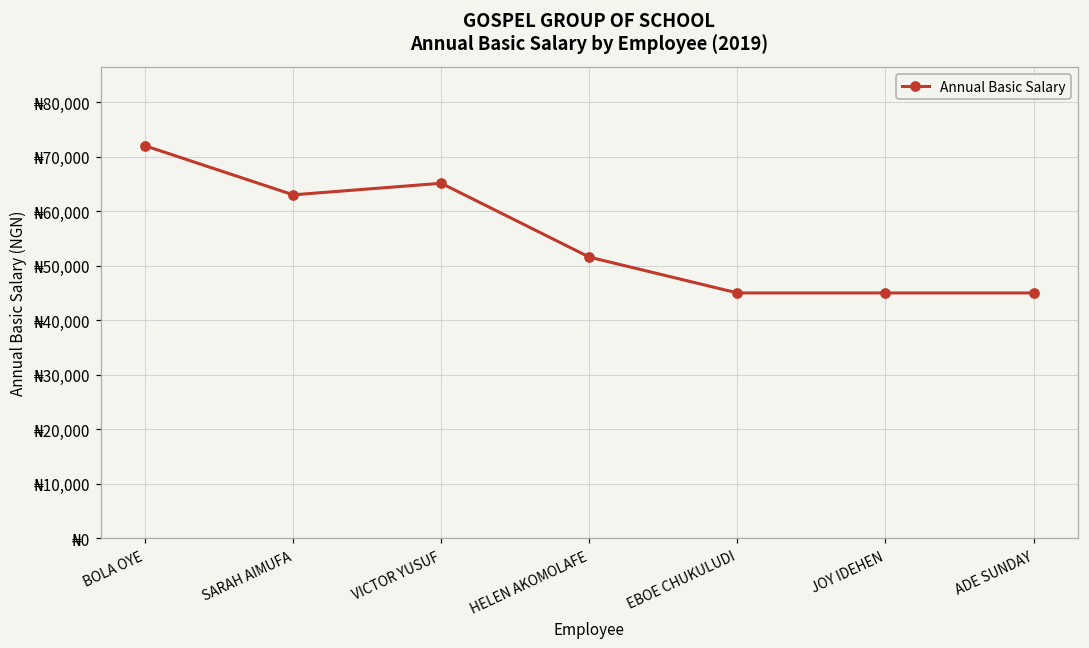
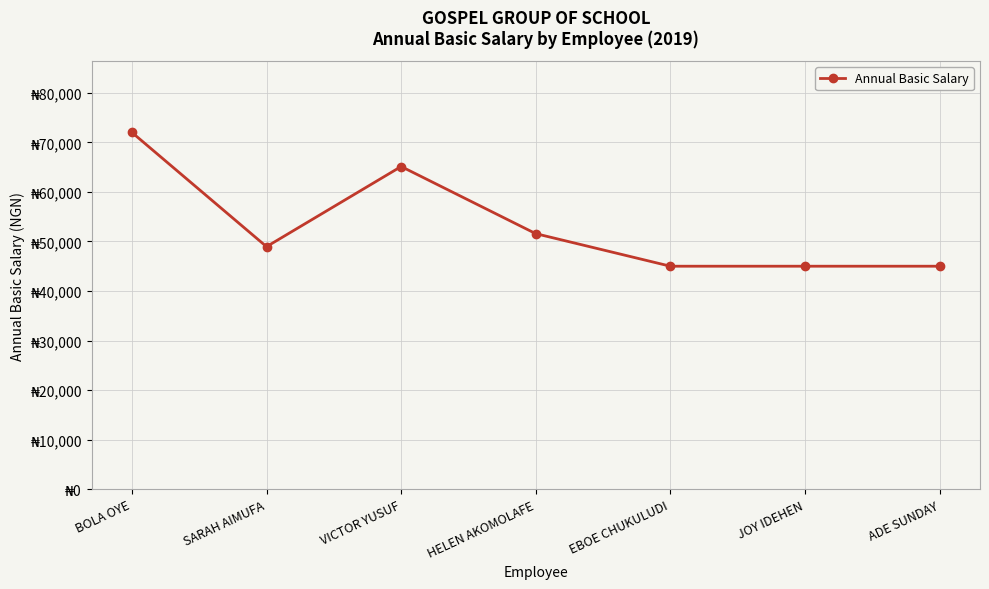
  {
    "BOLA OYE": "₦72,000",
-   "SARAH AIMUFA": "₦63,000",
+   "SARAH AIMUFA": "₦49,000",
    "VICTOR YUSUF": "₦65,000",
    "HELEN AKOMOLAFE": "₦52,000",
    "EBOE CHUKULUDI": "₦45,000",
    "JOY IDEHEN": "₦45,000",
    "ADE SUNDAY": "₦45,000"
  }
